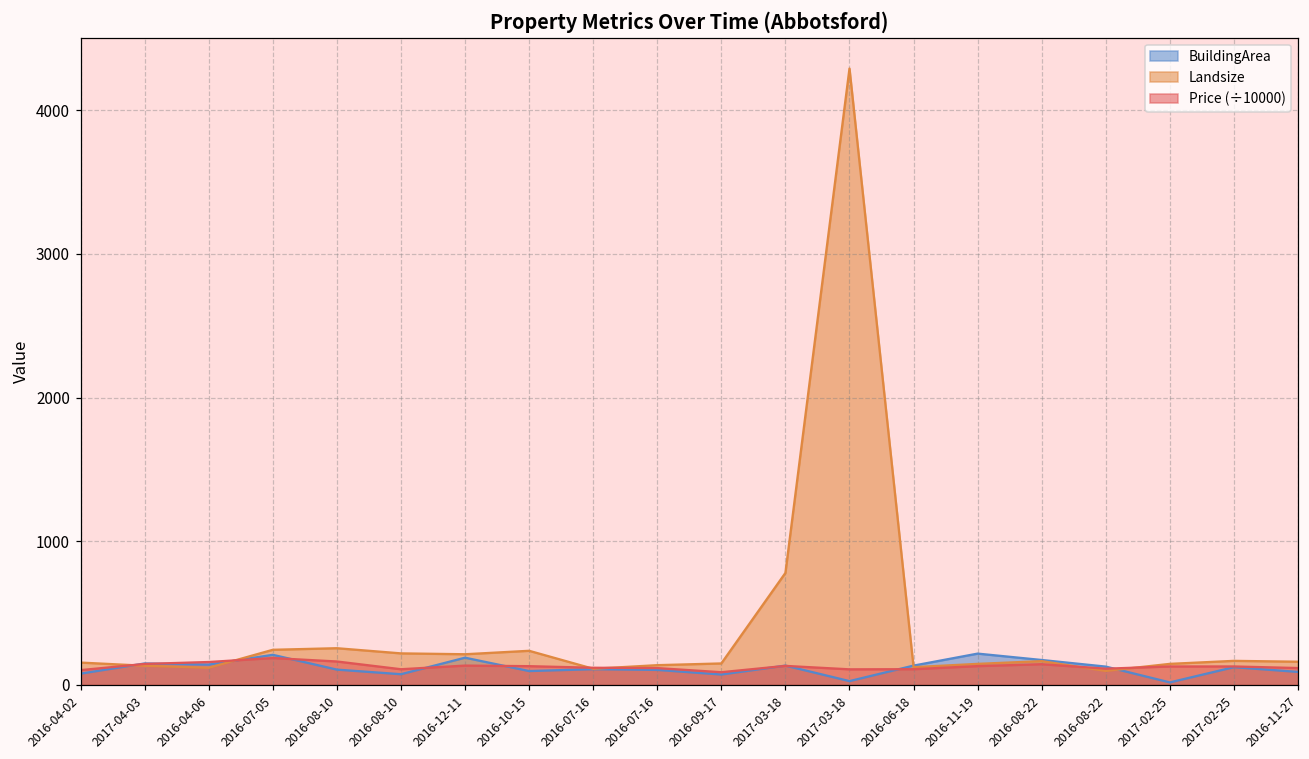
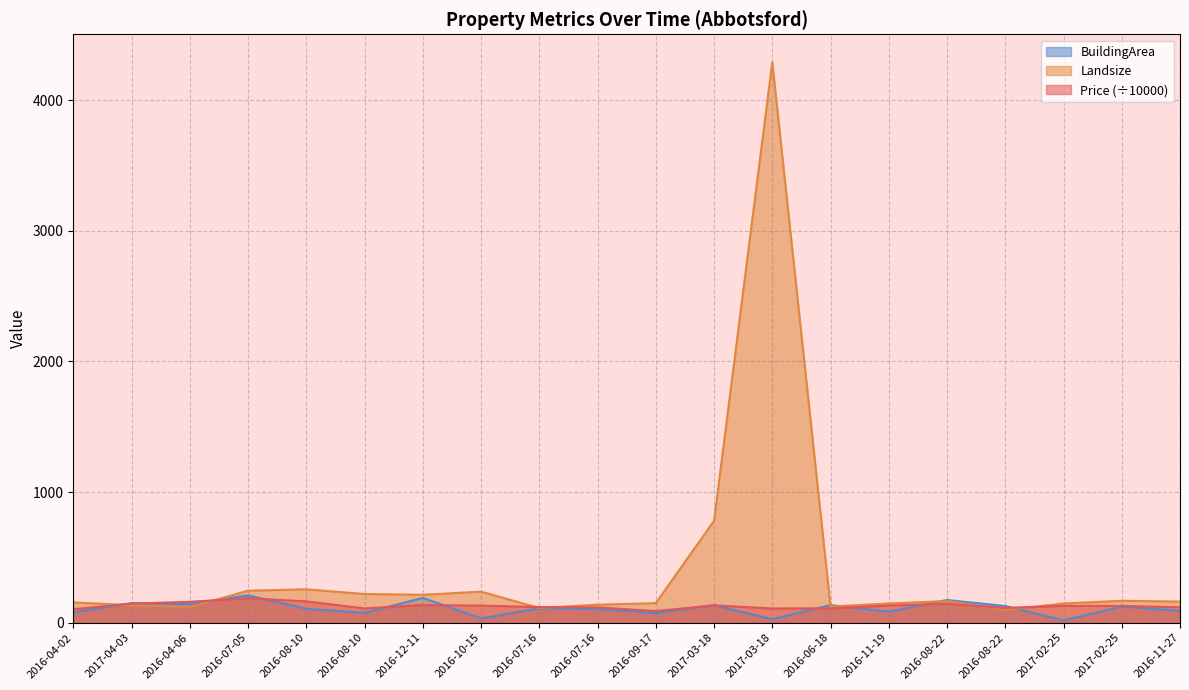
  {
    "BuildingArea": {
      "2016-04-02": 80,
      "2016-07-05": 210,
      "2016-12-11": 190,
-     "2016-10-15": 100,
-     "2016-11-19": 220,
+     "2016-10-15": 30,
+     "2016-11-19": 90,
      "2016-11-27": 90
    }
  }
